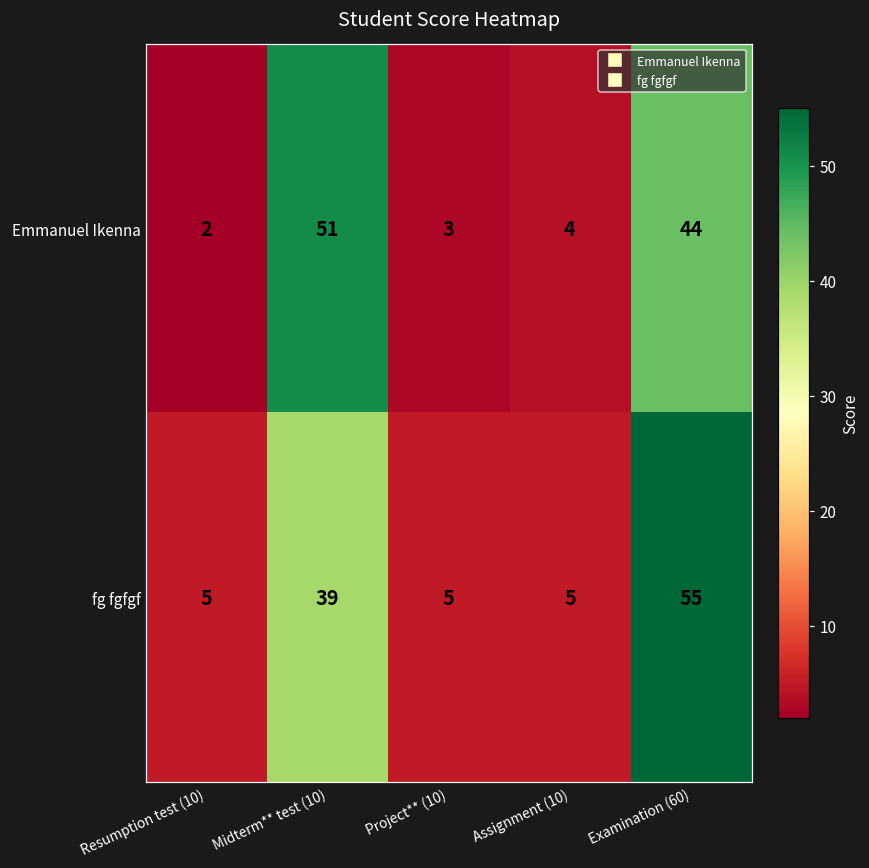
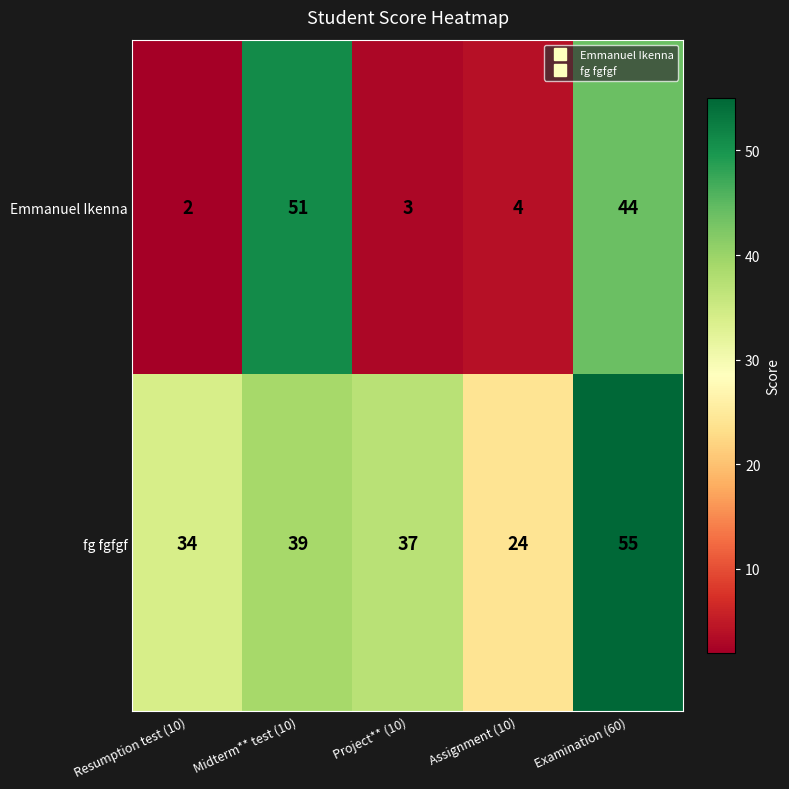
  {
    "Emmanuel Ikenna": {
      "Resumption test (10)": 2,
      "Midterm** test (10)": 51,
      "Project** (10)": 3,
      "Assignment (10)": 4,
      "Examination (60)": 44
    },
    "fg fgfgf": {
-     "Resumption test (10)": 5,
+     "Resumption test (10)": 34,
      "Midterm** test (10)": 39,
-     "Project** (10)": 5,
-     "Assignment (10)": 5,
+     "Project** (10)": 37,
+     "Assignment (10)": 24,
      "Examination (60)": 55
    }
  }
